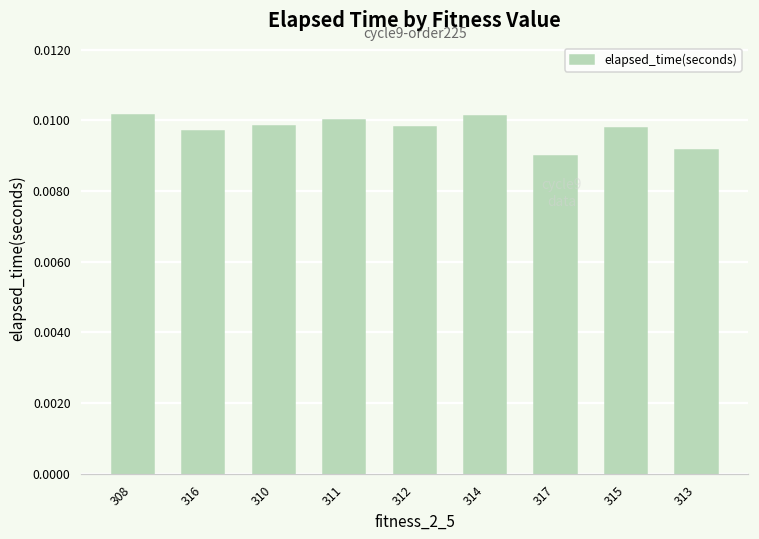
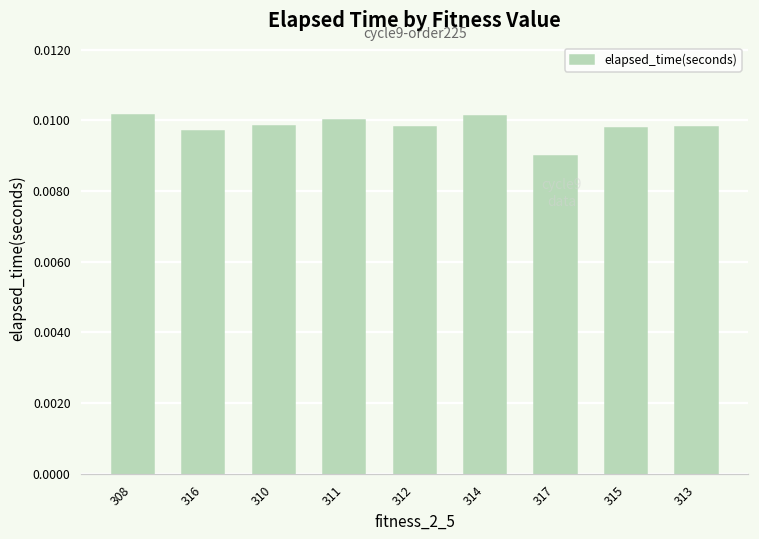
  {
    "308": 0.0102,
    "316": 0.0097,
    "310": 0.0098,
    "311": 0.0100,
    "312": 0.0098,
    "314": 0.0101,
    "317": 0.0090,
    "315": 0.0098,
-   "313": 0.0092
+   "313": 0.0098
  }
